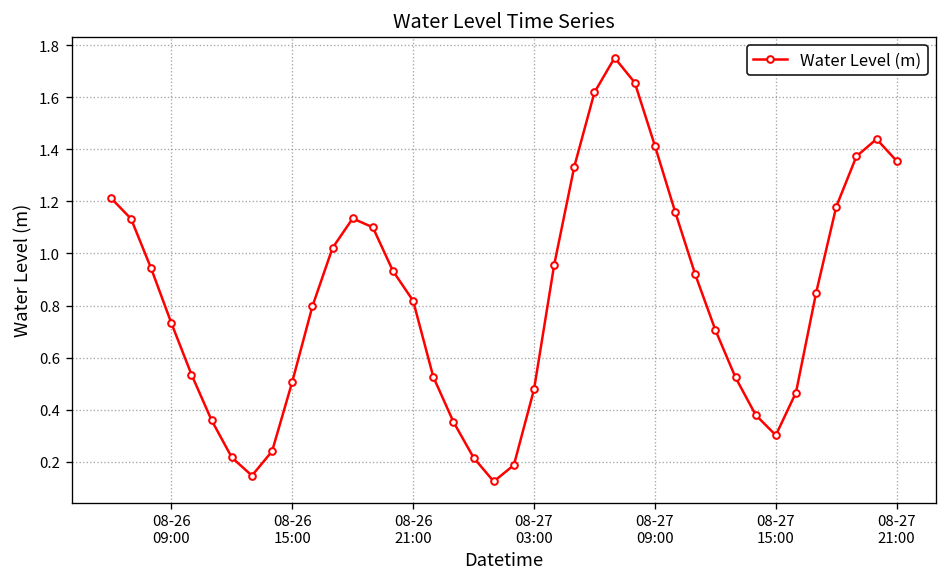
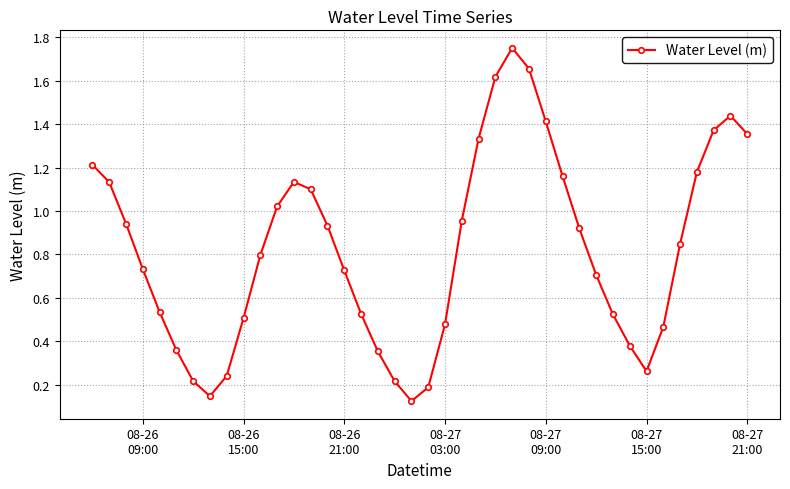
  {
    "08-26 09:00": 0.73,
    "08-26 15:00": 0.51,
-   "08-26 21:00": 0.82,
+   "08-26 21:00": 0.73,
    "08-27 03:00": 0.48,
    "08-27 09:00": 1.41,
-   "08-27 15:00": 0.30,
+   "08-27 15:00": 0.26,
    "08-27 21:00": 1.35
  }
